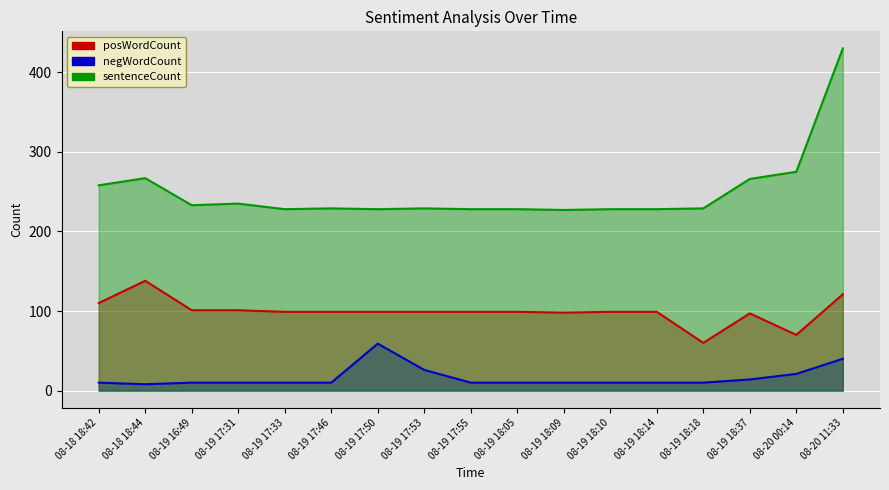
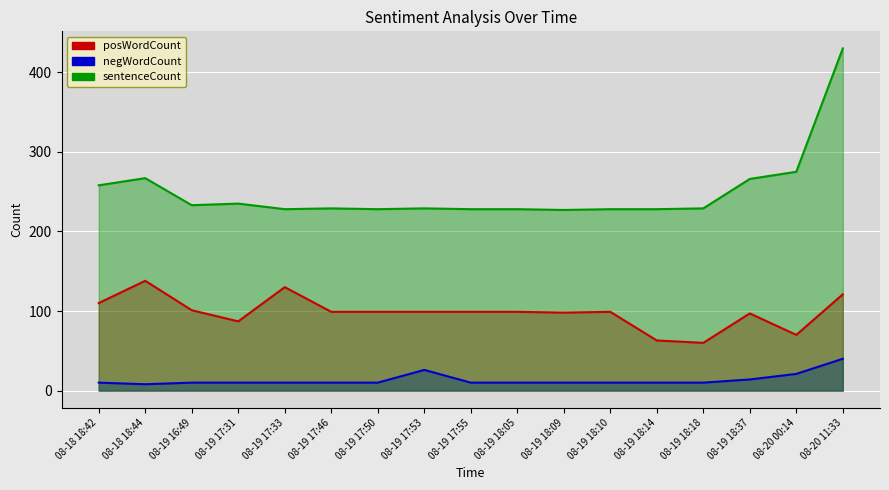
  {
    "posWordCount": {
      "08-18 18:42": 110,
      "08-18 18:44": 140,
      "08-19 16:49": 100,
-     "08-19 17:31": 100,
-     "08-19 17:33": 100,
+     "08-19 17:31": 90,
+     "08-19 17:33": 130,
      "08-19 17:46": 100,
      "08-19 17:50": 100,
      "08-19 17:53": 100,
      "08-19 17:55": 100,
      "08-19 18:05": 100,
      "08-19 18:09": 100,
      "08-19 18:10": 100,
-     "08-19 18:14": 100,
+     "08-19 18:14": 60,
      "08-19 18:18": 60,
      "08-19 18:37": 100,
      "08-20 00:14": 70,
      "08-20 11:33": 120
    },
    "negWordCount": {
      "08-18 18:42": 10,
      "08-18 18:44": 10,
      "08-19 16:49": 10,
      "08-19 17:31": 10,
      "08-19 17:33": 10,
      "08-19 17:46": 10,
-     "08-19 17:50": 60,
+     "08-19 17:50": 10,
      "08-19 17:53": 30,
      "08-19 17:55": 10,
      "08-19 18:05": 10,
      "08-19 18:09": 10,
      "08-19 18:10": 10,
      "08-19 18:14": 10,
      "08-19 18:18": 10,
      "08-19 18:37": 10,
      "08-20 00:14": 20,
      "08-20 11:33": 40
    },
    "sentenceCount": {
      "08-18 18:42": 260,
      "08-18 18:44": 270,
      "08-19 16:49": 230,
      "08-19 17:31": 240,
      "08-19 17:33": 230,
      "08-19 17:46": 230,
      "08-19 17:50": 230,
      "08-19 17:53": 230,
      "08-19 17:55": 230,
      "08-19 18:05": 230,
      "08-19 18:09": 230,
      "08-19 18:10": 230,
      "08-19 18:14": 230,
      "08-19 18:18": 230,
      "08-19 18:37": 270,
      "08-20 00:14": 280,
      "08-20 11:33": 430
    }
  }
